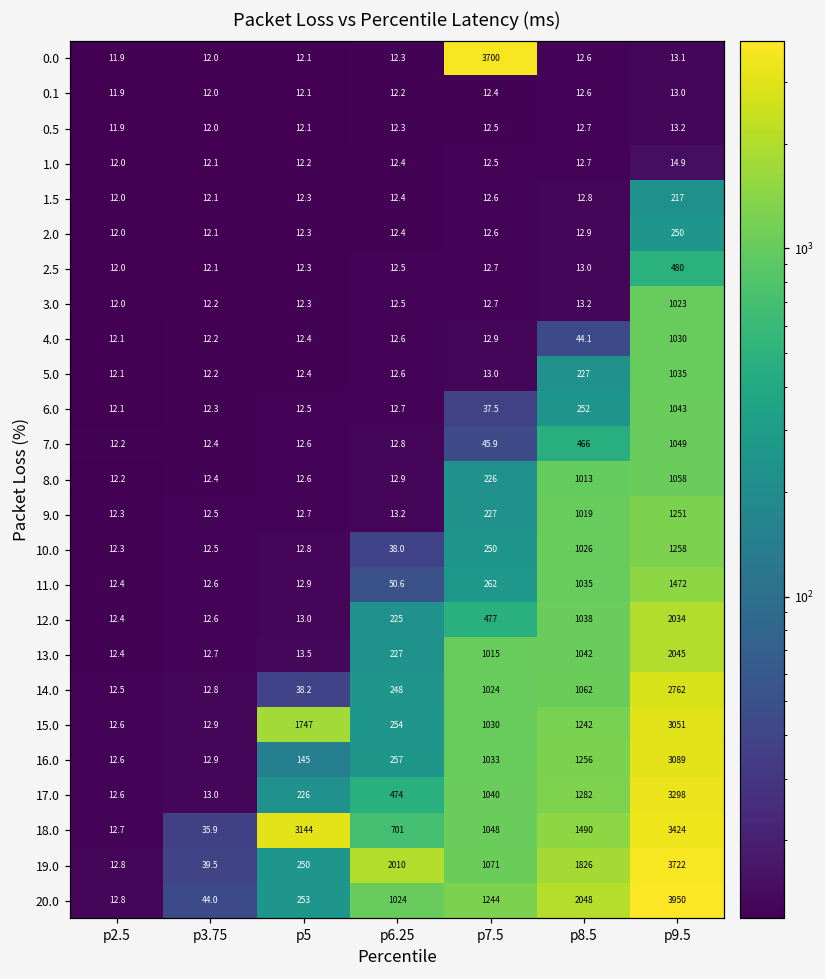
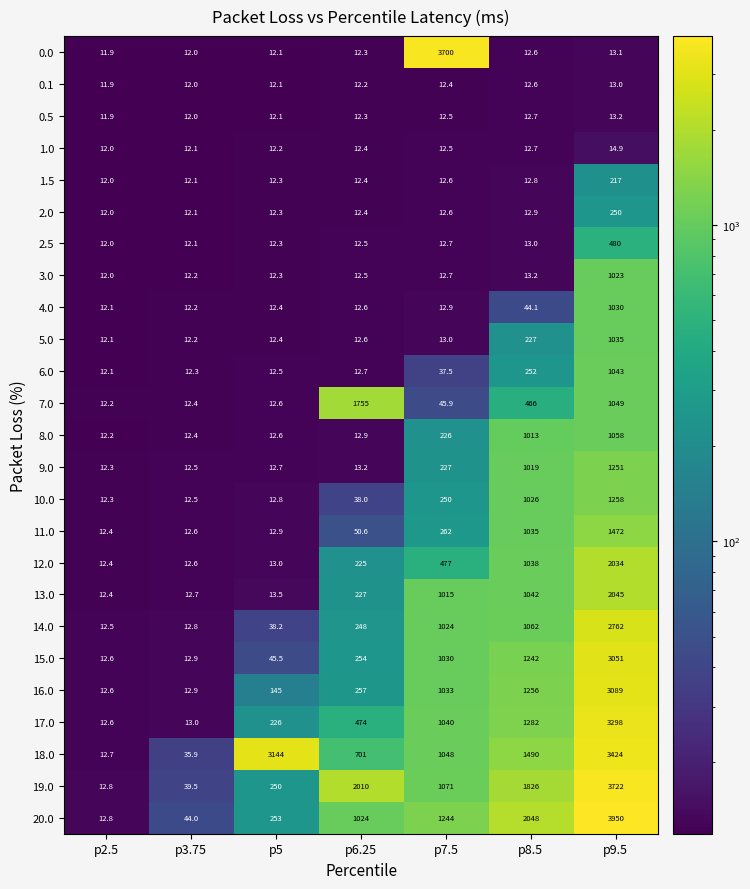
  {
    "0.0": {
      "p2.5": 11.9,
      "p3.75": 12.0,
      "p5": 12.1,
      "p6.25": 12.3,
      "p7.5": 3700,
      "p8.5": 12.6,
      "p9.5": 13.1
    },
    "0.1": {
      "p2.5": 11.9,
      "p3.75": 12.0,
      "p5": 12.1,
      "p6.25": 12.2,
      "p7.5": 12.4,
      "p8.5": 12.6,
      "p9.5": 13.0
    },
    "0.5": {
      "p2.5": 11.9,
      "p3.75": 12.0,
      "p5": 12.1,
      "p6.25": 12.3,
      "p7.5": 12.5,
      "p8.5": 12.7,
      "p9.5": 13.2
    },
    "1.0": {
      "p2.5": 12.0,
      "p3.75": 12.1,
      "p5": 12.2,
      "p6.25": 12.4,
      "p7.5": 12.5,
      "p8.5": 12.7,
      "p9.5": 14.9
    },
    "1.5": {
      "p2.5": 12.0,
      "p3.75": 12.1,
      "p5": 12.3,
      "p6.25": 12.4,
      "p7.5": 12.6,
      "p8.5": 12.8,
      "p9.5": 217
    },
    "2.0": {
      "p2.5": 12.0,
      "p3.75": 12.1,
      "p5": 12.3,
      "p6.25": 12.4,
      "p7.5": 12.6,
      "p8.5": 12.9,
      "p9.5": 250
    },
    "2.5": {
      "p2.5": 12.0,
      "p3.75": 12.1,
      "p5": 12.3,
      "p6.25": 12.5,
      "p7.5": 12.7,
      "p8.5": 13.0,
      "p9.5": 480
    },
    "3.0": {
      "p2.5": 12.0,
      "p3.75": 12.2,
      "p5": 12.3,
      "p6.25": 12.5,
      "p7.5": 12.7,
      "p8.5": 13.2,
      "p9.5": 1023
    },
    "4.0": {
      "p2.5": 12.1,
      "p3.75": 12.2,
      "p5": 12.4,
      "p6.25": 12.6,
      "p7.5": 12.9,
      "p8.5": 44.1,
      "p9.5": 1030
    },
    "5.0": {
      "p2.5": 12.1,
      "p3.75": 12.2,
      "p5": 12.4,
      "p6.25": 12.6,
      "p7.5": 13.0,
      "p8.5": 227,
      "p9.5": 1035
    },
    "6.0": {
      "p2.5": 12.1,
      "p3.75": 12.3,
      "p5": 12.5,
      "p6.25": 12.7,
      "p7.5": 37.5,
      "p8.5": 252,
      "p9.5": 1043
    },
    "7.0": {
      "p2.5": 12.2,
      "p3.75": 12.4,
      "p5": 12.6,
-     "p6.25": 12.8,
+     "p6.25": 1755,
      "p7.5": 45.9,
      "p8.5": 466,
      "p9.5": 1049
    },
    "8.0": {
      "p2.5": 12.2,
      "p3.75": 12.4,
      "p5": 12.6,
      "p6.25": 12.9,
      "p7.5": 226,
      "p8.5": 1013,
      "p9.5": 1058
    },
    "9.0": {
      "p2.5": 12.3,
      "p3.75": 12.5,
      "p5": 12.7,
      "p6.25": 13.2,
      "p7.5": 227,
      "p8.5": 1019,
      "p9.5": 1251
    },
    "10.0": {
      "p2.5": 12.3,
      "p3.75": 12.5,
      "p5": 12.8,
      "p6.25": 38.0,
      "p7.5": 250,
      "p8.5": 1026,
      "p9.5": 1258
    },
    "11.0": {
      "p2.5": 12.4,
      "p3.75": 12.6,
      "p5": 12.9,
      "p6.25": 50.6,
      "p7.5": 262,
      "p8.5": 1035,
      "p9.5": 1472
    },
    "12.0": {
      "p2.5": 12.4,
      "p3.75": 12.6,
      "p5": 13.0,
      "p6.25": 225,
      "p7.5": 477,
      "p8.5": 1038,
      "p9.5": 2034
    },
    "13.0": {
      "p2.5": 12.4,
      "p3.75": 12.7,
      "p5": 13.5,
      "p6.25": 227,
      "p7.5": 1015,
      "p8.5": 1042,
      "p9.5": 2045
    },
    "14.0": {
      "p2.5": 12.5,
      "p3.75": 12.8,
      "p5": 38.2,
      "p6.25": 248,
      "p7.5": 1024,
      "p8.5": 1062,
      "p9.5": 2762
    },
    "15.0": {
      "p2.5": 12.6,
      "p3.75": 12.9,
-     "p5": 1747,
+     "p5": 45.5,
      "p6.25": 254,
      "p7.5": 1030,
      "p8.5": 1242,
      "p9.5": 3051
    },
    "16.0": {
      "p2.5": 12.6,
      "p3.75": 12.9,
      "p5": 145,
      "p6.25": 257,
      "p7.5": 1033,
      "p8.5": 1256,
      "p9.5": 3089
    },
    "17.0": {
      "p2.5": 12.6,
      "p3.75": 13.0,
      "p5": 226,
      "p6.25": 474,
      "p7.5": 1040,
      "p8.5": 1282,
      "p9.5": 3298
    },
    "18.0": {
      "p2.5": 12.7,
      "p3.75": 35.9,
      "p5": 3144,
      "p6.25": 701,
      "p7.5": 1048,
      "p8.5": 1490,
      "p9.5": 3424
    },
    "19.0": {
      "p2.5": 12.8,
      "p3.75": 39.5,
      "p5": 250,
      "p6.25": 2010,
      "p7.5": 1071,
      "p8.5": 1826,
      "p9.5": 3722
    },
    "20.0": {
      "p2.5": 12.8,
      "p3.75": 44.0,
      "p5": 253,
      "p6.25": 1024,
      "p7.5": 1244,
      "p8.5": 2048,
      "p9.5": 3950
    }
  }
